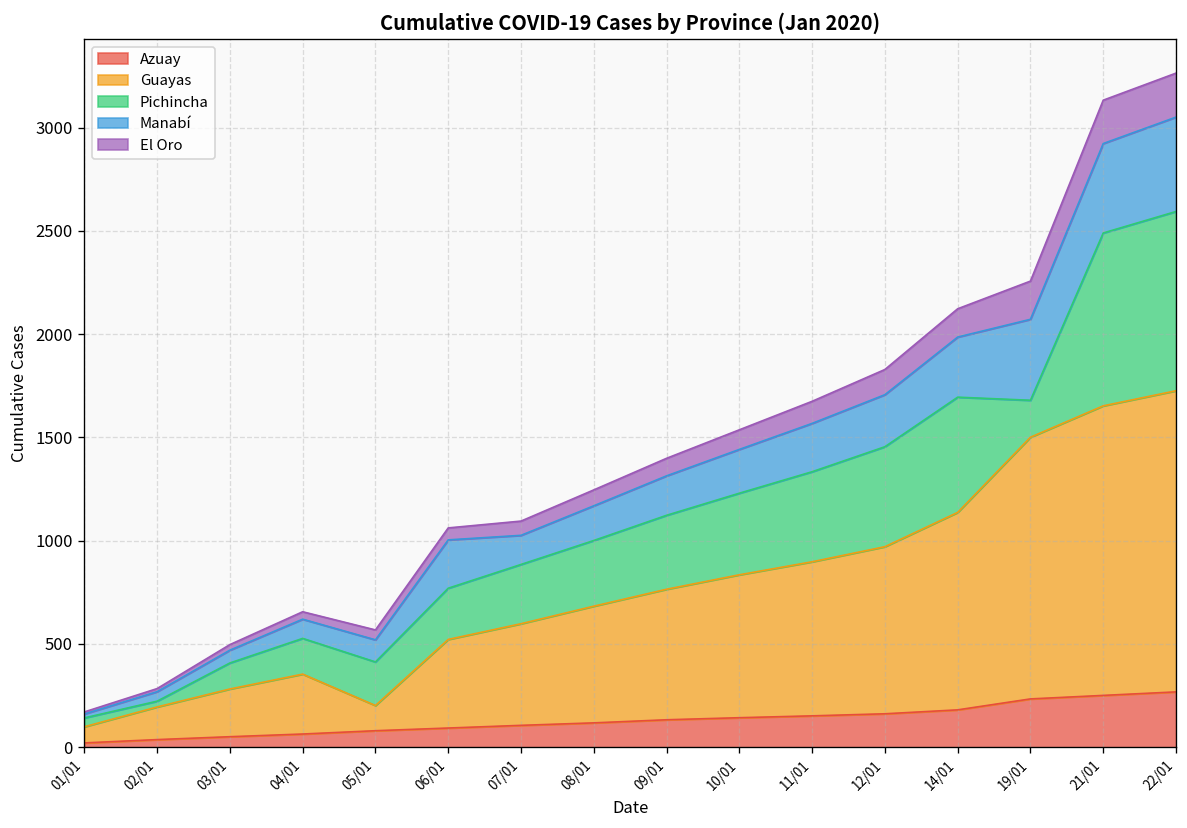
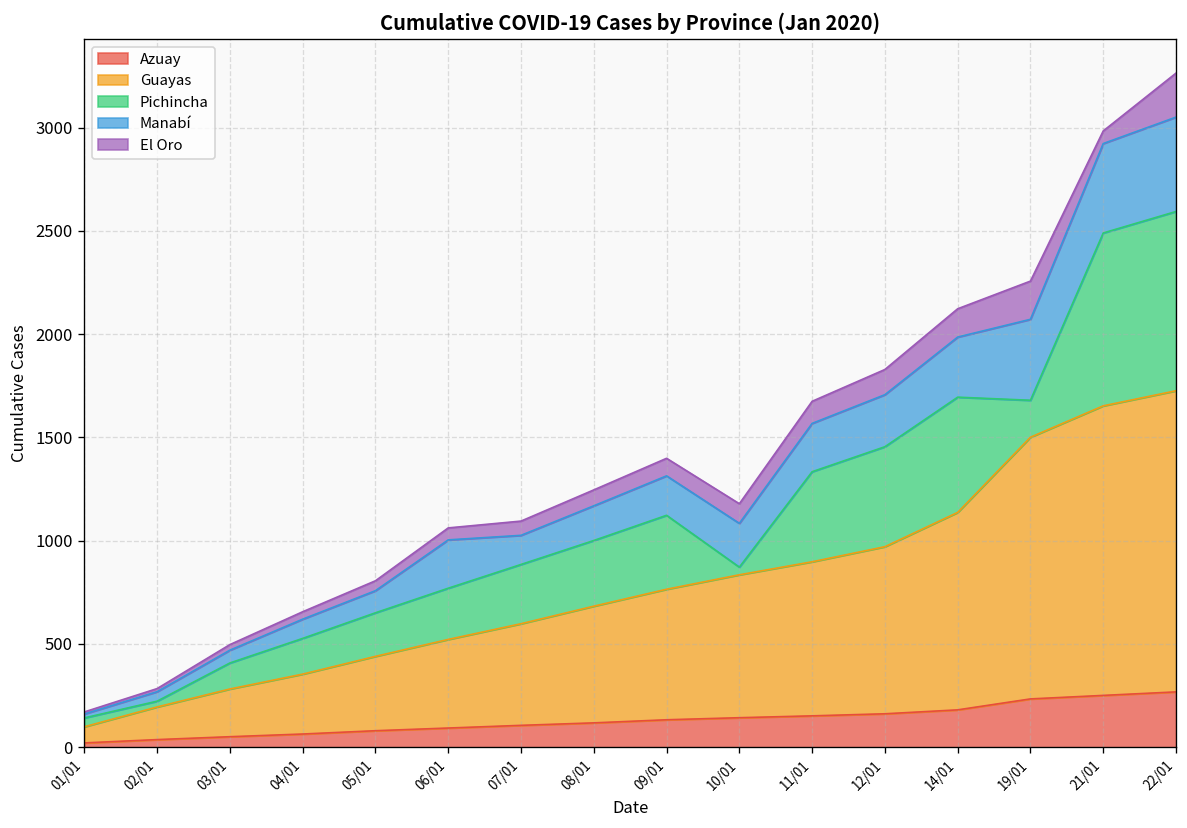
  {
    "Azuay": {
      "01/01": 20,
      "02/01": 40,
      "03/01": 50,
      "04/01": 60,
      "05/01": 80,
      "06/01": 90,
      "07/01": 110,
      "08/01": 120,
      "09/01": 130,
      "10/01": 140,
      "11/01": 150,
      "12/01": 160,
      "14/01": 180,
      "19/01": 230,
      "21/01": 250,
      "22/01": 270
    },
    "Guayas": {
      "01/01": 80,
      "02/01": 160,
      "03/01": 230,
      "04/01": 290,
-     "05/01": 120,
+     "05/01": 360,
      "06/01": 430,
      "07/01": 490,
      "08/01": 570,
      "09/01": 630,
      "10/01": 690,
      "11/01": 750,
      "12/01": 810,
      "14/01": 960,
      "19/01": 1270,
      "21/01": 1400,
      "22/01": 1460
    },
    "Pichincha": {
      "01/01": 40,
      "02/01": 30,
      "03/01": 130,
      "04/01": 170,
      "05/01": 210,
      "06/01": 250,
      "07/01": 290,
      "08/01": 320,
      "09/01": 360,
-     "10/01": 400,
+     "10/01": 40,
      "11/01": 440,
      "12/01": 480,
      "14/01": 560,
      "19/01": 180,
      "21/01": 840,
      "22/01": 870
    },
    "Manabí": {
      "02/01": 50,
      "03/01": 60,
      "04/01": 90,
      "05/01": 110,
      "06/01": 230,
      "07/01": 140,
      "08/01": 170,
      "09/01": 190,
      "10/01": 210,
      "11/01": 230,
      "12/01": 250,
      "14/01": 290,
      "19/01": 390,
      "21/01": 430,
      "22/01": 460
    },
    "El Oro": {
      "02/01": 20,
      "03/01": 30,
      "04/01": 40,
      "05/01": 50,
      "06/01": 60,
      "07/01": 70,
      "08/01": 80,
      "09/01": 90,
      "10/01": 100,
      "11/01": 110,
      "12/01": 120,
      "14/01": 140,
      "19/01": 190,
-     "21/01": 210,
+     "21/01": 60,
      "22/01": 210
    }
  }
